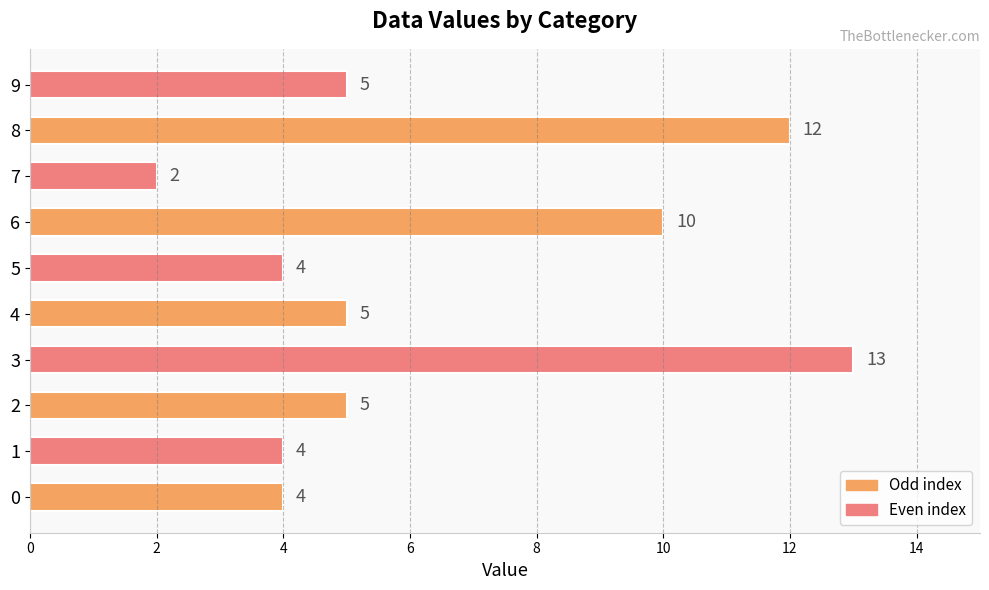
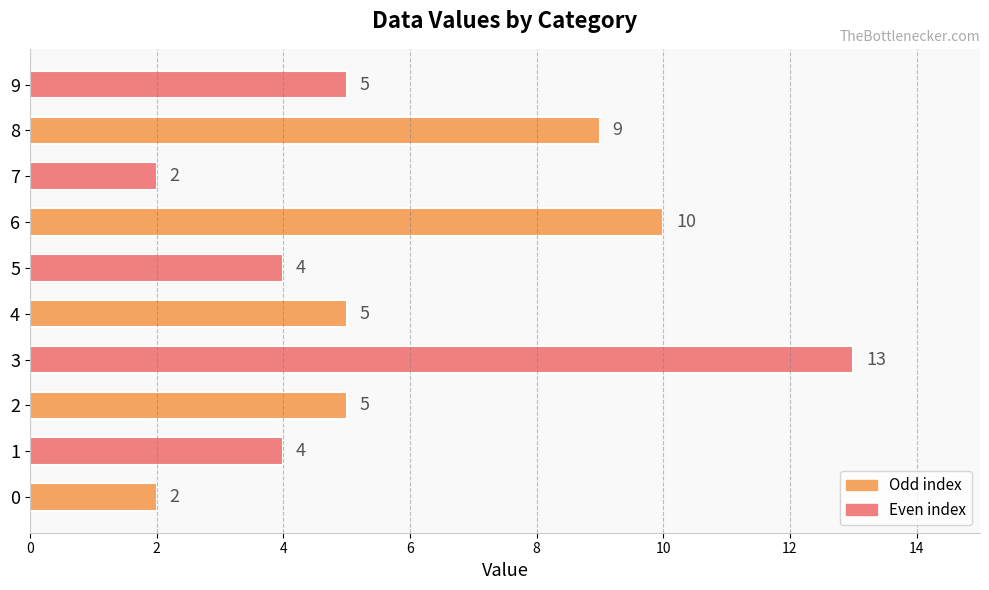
  {
    "9": 5,
-   "8": 12,
+   "8": 9,
    "7": 2,
    "6": 10,
    "5": 4,
    "4": 5,
    "3": 13,
    "2": 5,
    "1": 4,
-   "0": 4
+   "0": 2
  }
